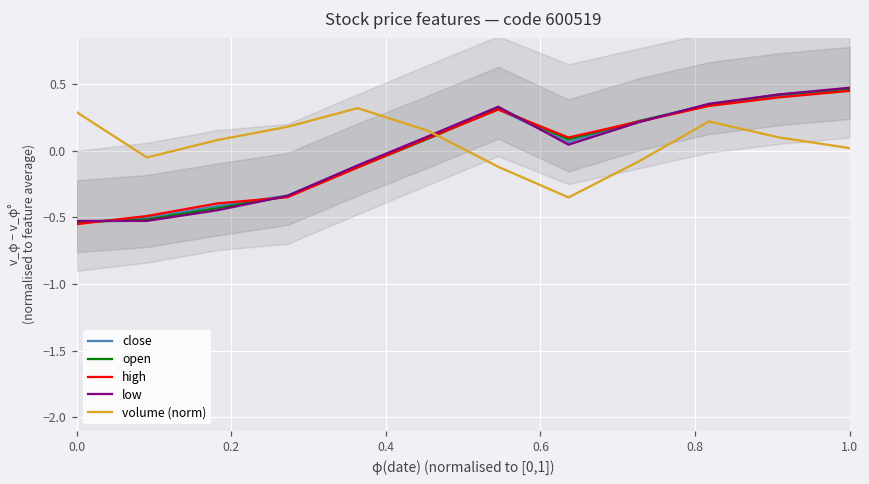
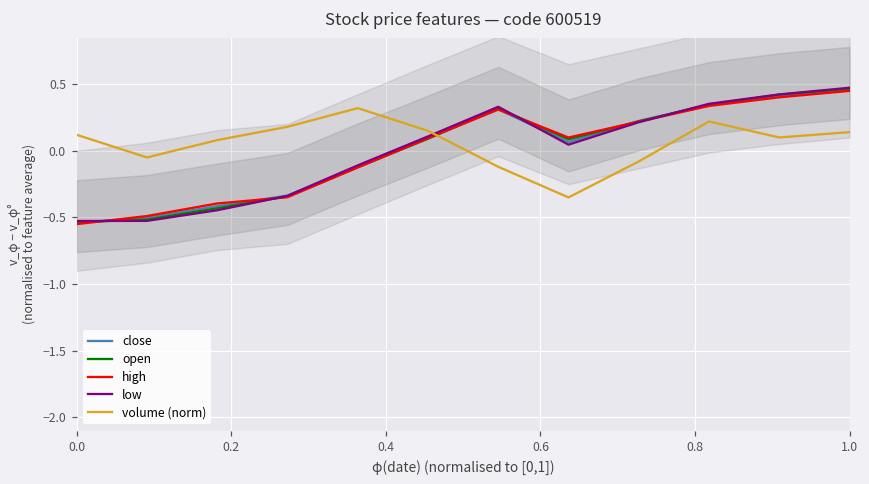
  {
    "volume (norm)": {
-     "0.0": 0.29,
-     "1.0": 0.02
+     "0.0": 0.12,
+     "1.0": 0.14
    }
  }
